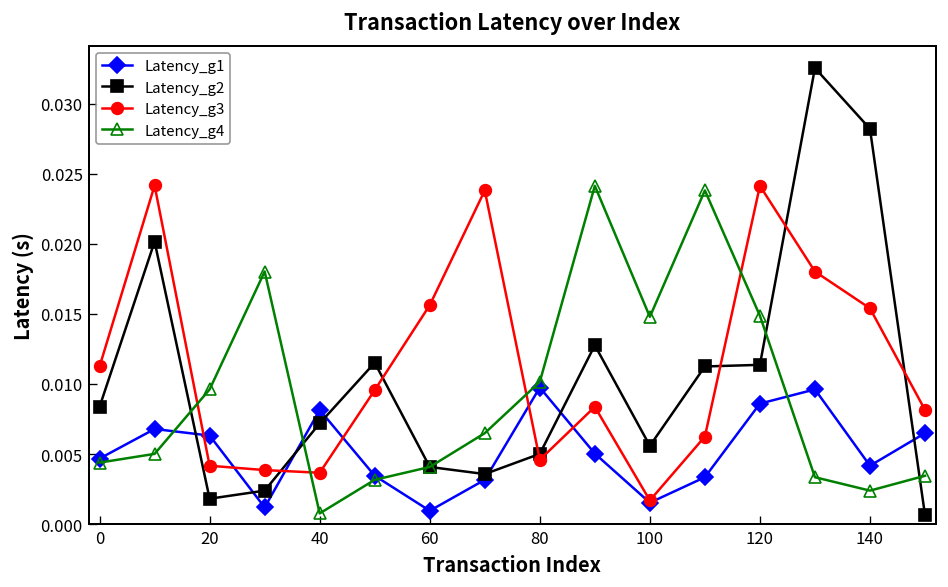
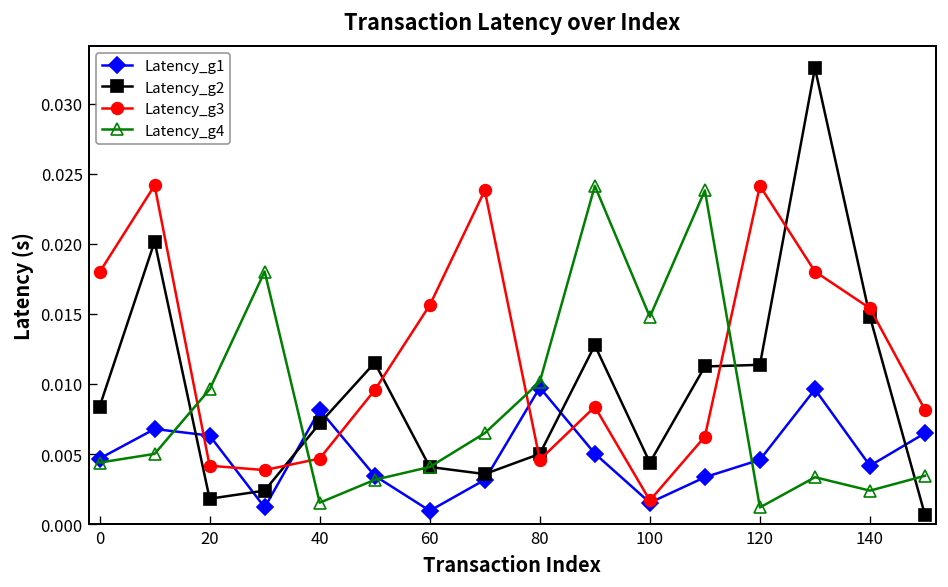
  {
    "Latency_g1": {
      "0": 0.0047,
      "20": 0.0063,
      "40": 0.0081,
      "60": 0.0010,
      "80": 0.0097,
-     "120": 0.0086,
+     "120": 0.0046,
      "140": 0.0042
    },
    "Latency_g2": {
      "0": 0.0084,
      "20": 0.0018,
      "40": 0.0072,
      "80": 0.0050,
-     "100": 0.0056,
+     "100": 0.0044,
      "120": 0.0114,
-     "140": 0.0282
+     "140": 0.0148
    },
    "Latency_g3": {
-     "0": 0.0112,
+     "0": 0.0180,
      "20": 0.0042,
-     "40": 0.0037,
+     "40": 0.0047,
      "60": 0.0156,
      "80": 0.0046,
      "120": 0.0241,
      "140": 0.0154
    },
    "Latency_g4": {
      "0": 0.0044,
      "20": 0.0096,
-     "40": 0.0008,
+     "40": 0.0015,
      "80": 0.0101,
      "100": 0.0148,
-     "120": 0.0149,
+     "120": 0.0012,
      "140": 0.0024
    }
  }
